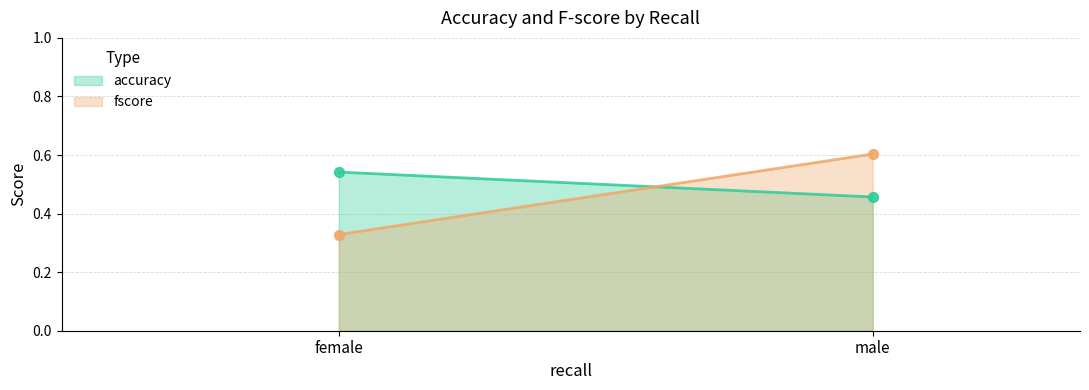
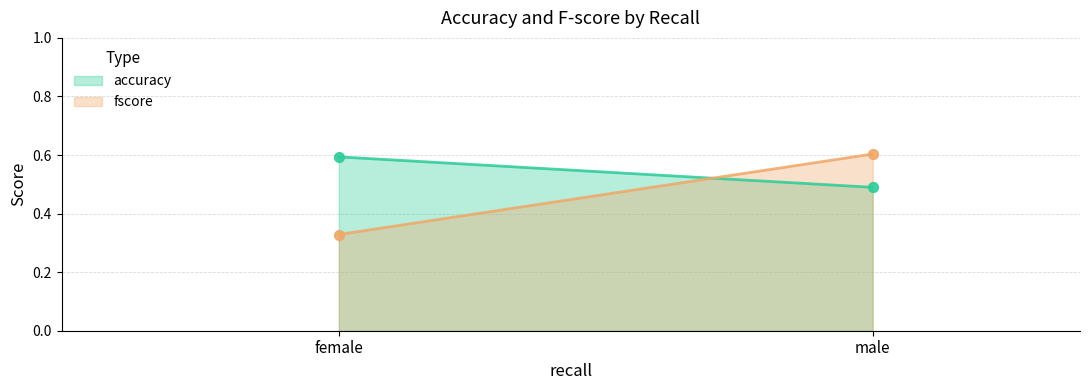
  {
    "accuracy": {
-     "female": 0.54,
-     "male": 0.46
+     "female": 0.59,
+     "male": 0.49
    },
    "fscore": {
      "female": 0.33,
      "male": 0.60
    }
  }
